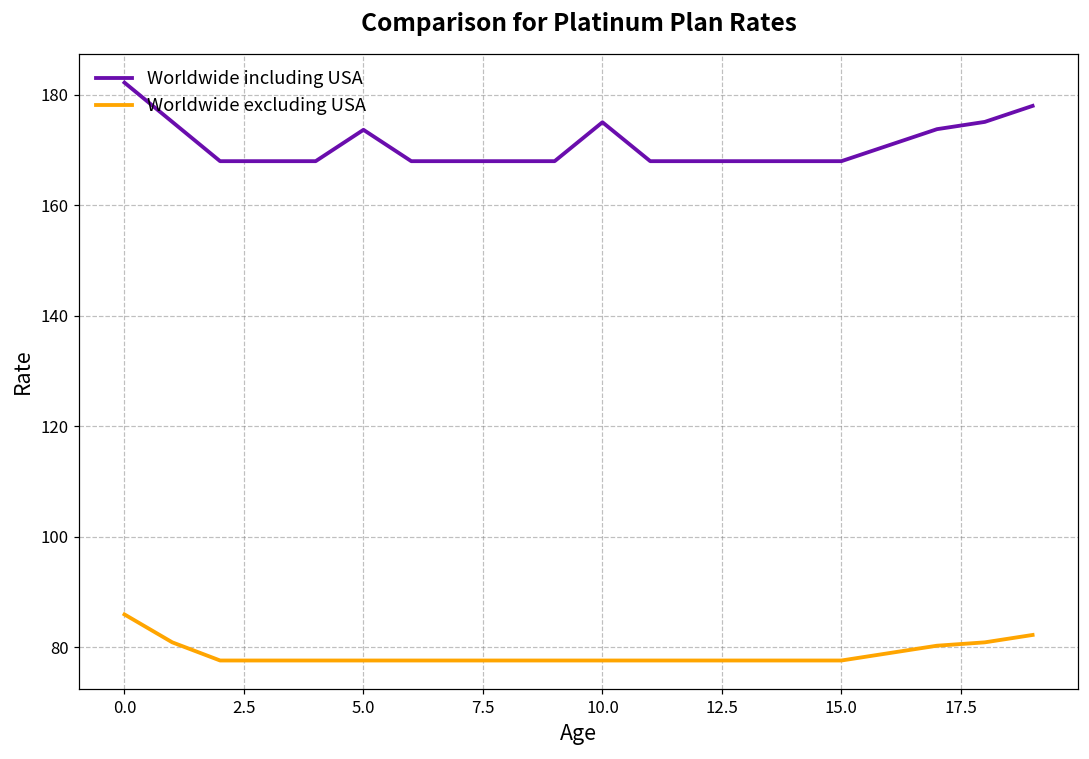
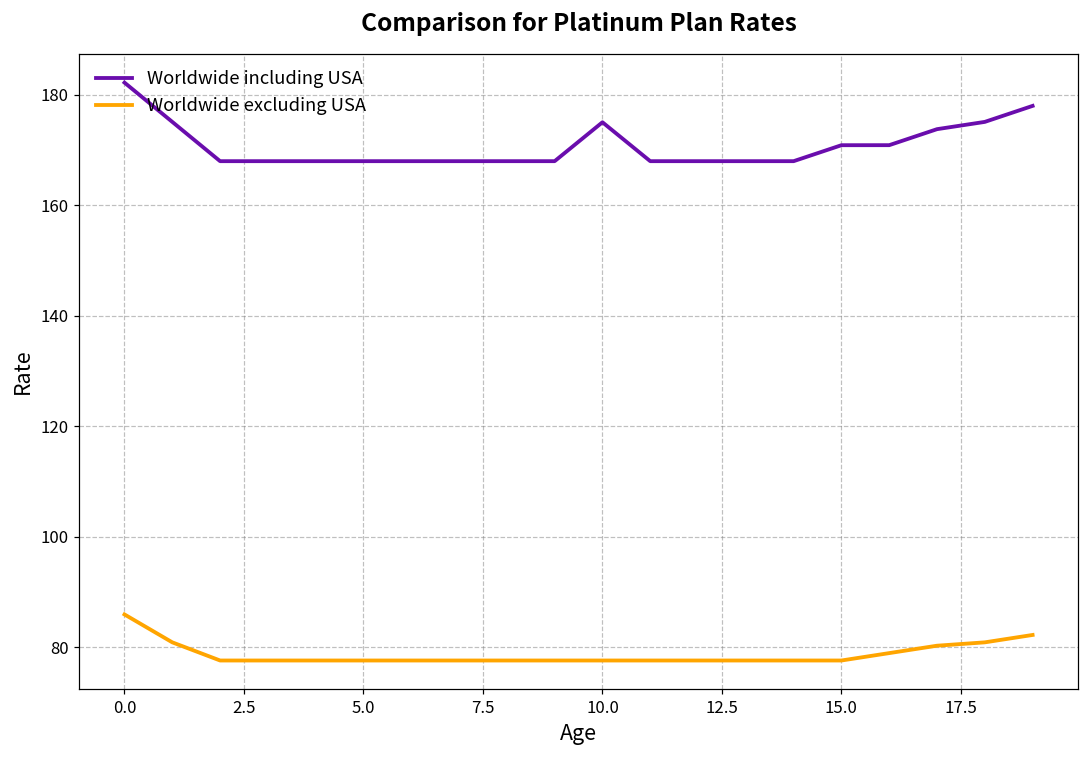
  {
    "Worldwide including USA": {
      "0.0": 182,
-     "5.0": 174,
+     "5.0": 168,
      "10.0": 175,
-     "15.0": 168
+     "15.0": 171
    },
    "Worldwide excluding USA": {
      "0.0": 86,
      "5.0": 78,
      "10.0": 78,
      "15.0": 78
    }
  }
